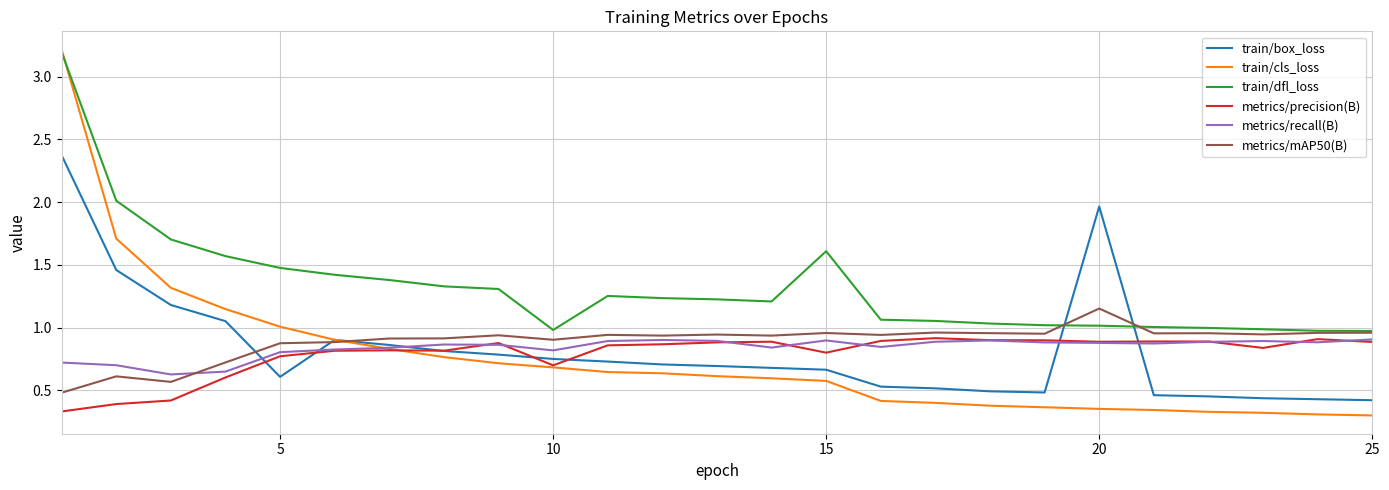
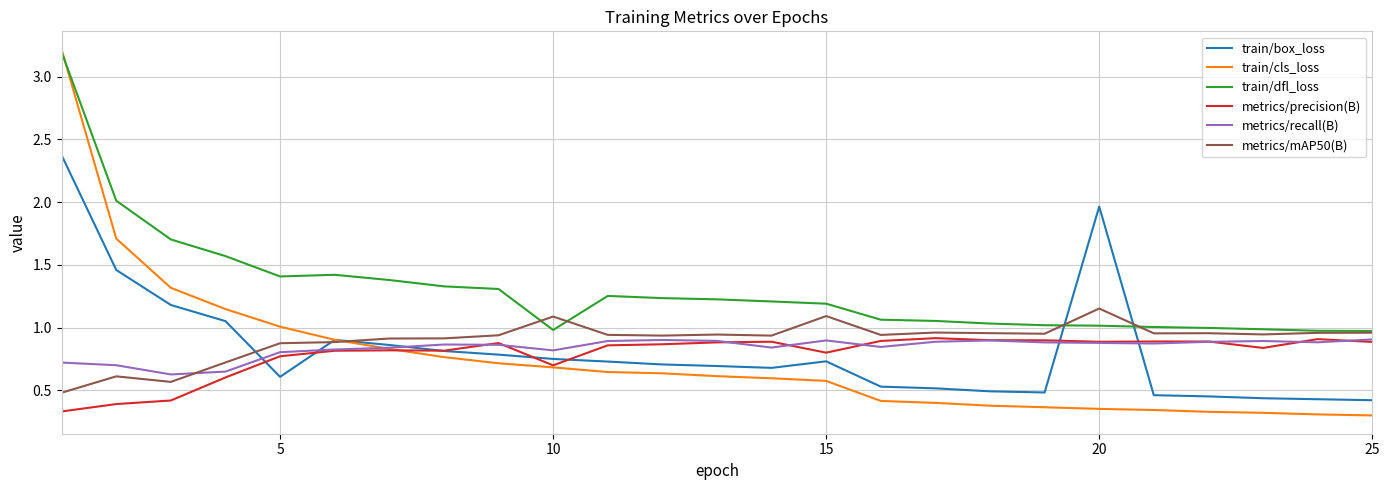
  {
    "train/box_loss": {
      "5": 0.61,
      "10": 0.75,
-     "15": 0.66,
+     "15": 0.73,
      "20": 1.97,
      "25": 0.42
    },
    "train/cls_loss": {
      "5": 1.01,
      "15": 0.58,
      "20": 0.35,
      "25": 0.30
    },
    "train/dfl_loss": {
-     "5": 1.48,
+     "5": 1.41,
      "10": 0.98,
-     "15": 1.61,
+     "15": 1.19,
      "20": 1.02
    },
    "metrics/precision(B)": {
      "5": 0.77,
      "15": 0.80
    },
    "metrics/recall(B)": {
      "5": 0.80,
      "10": 0.82,
      "15": 0.90
    },
    "metrics/mAP50(B)": {
      "5": 0.88,
-     "10": 0.90,
-     "15": 0.96,
+     "10": 1.09,
+     "15": 1.09,
      "20": 1.15
    }
  }
